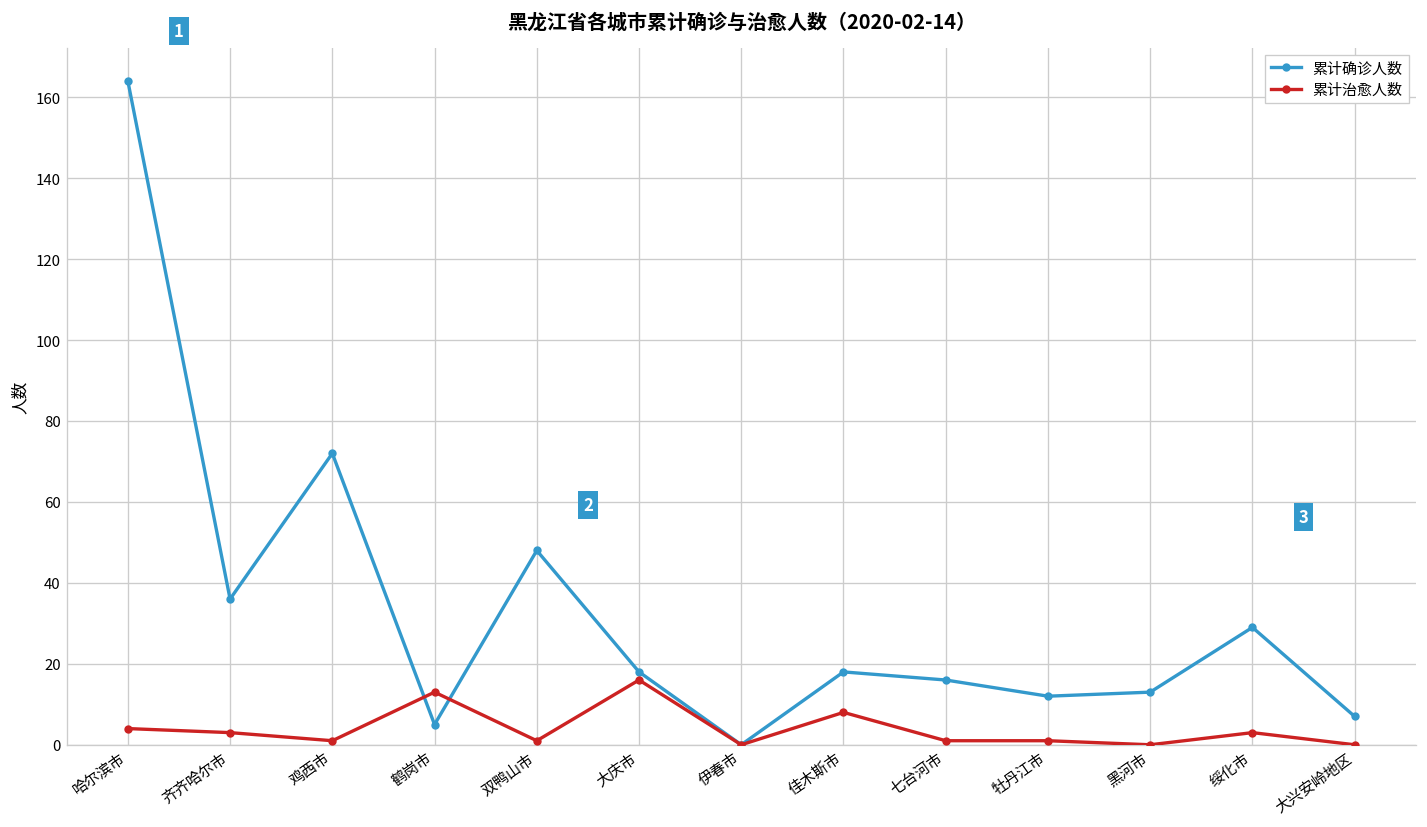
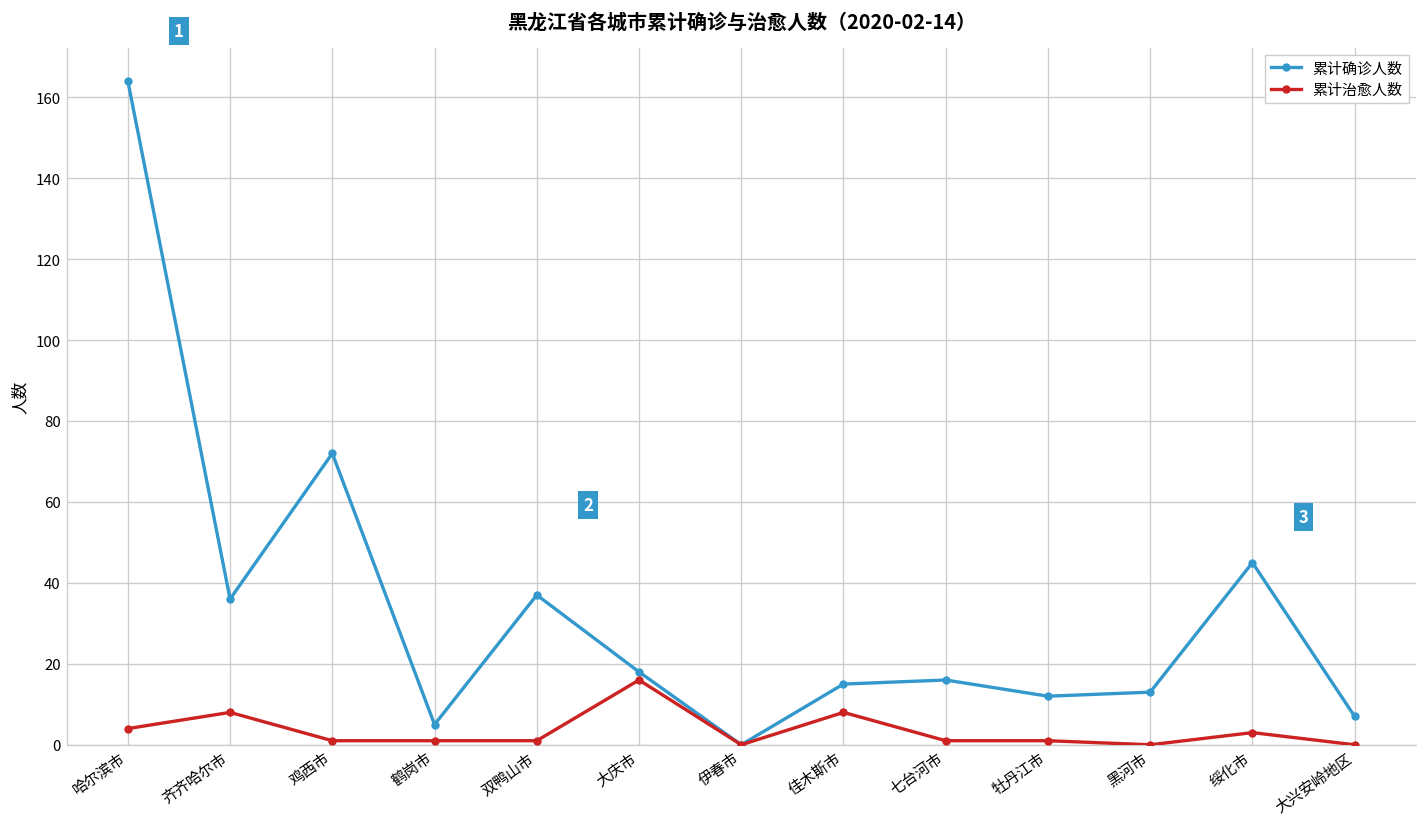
  {
    "累计确诊人数": {
      "哈尔滨市": 164,
      "齐齐哈尔市": 36,
      "鸡西市": 72,
      "鹤岗市": 5,
-     "双鸭山市": 48,
+     "双鸭山市": 37,
      "大庆市": 18,
-     "佳木斯市": 18,
+     "佳木斯市": 15,
      "七台河市": 16,
      "牡丹江市": 12,
      "黑河市": 13,
-     "绥化市": 29,
+     "绥化市": 45,
      "大兴安岭地区": 7
    },
    "累计治愈人数": {
      "哈尔滨市": 4,
-     "齐齐哈尔市": 3,
+     "齐齐哈尔市": 8,
      "鸡西市": 1,
-     "鹤岗市": 13,
+     "鹤岗市": 1,
      "双鸭山市": 1,
      "大庆市": 16,
      "佳木斯市": 8,
      "七台河市": 1,
      "牡丹江市": 1,
      "黑河市": 0,
      "绥化市": 3,
      "大兴安岭地区": 0
    }
  }
